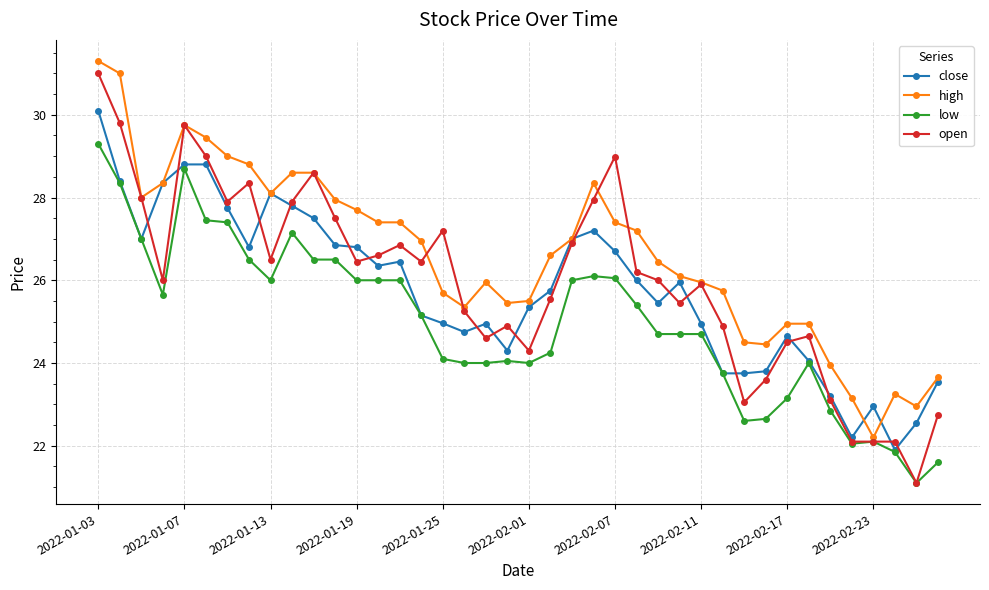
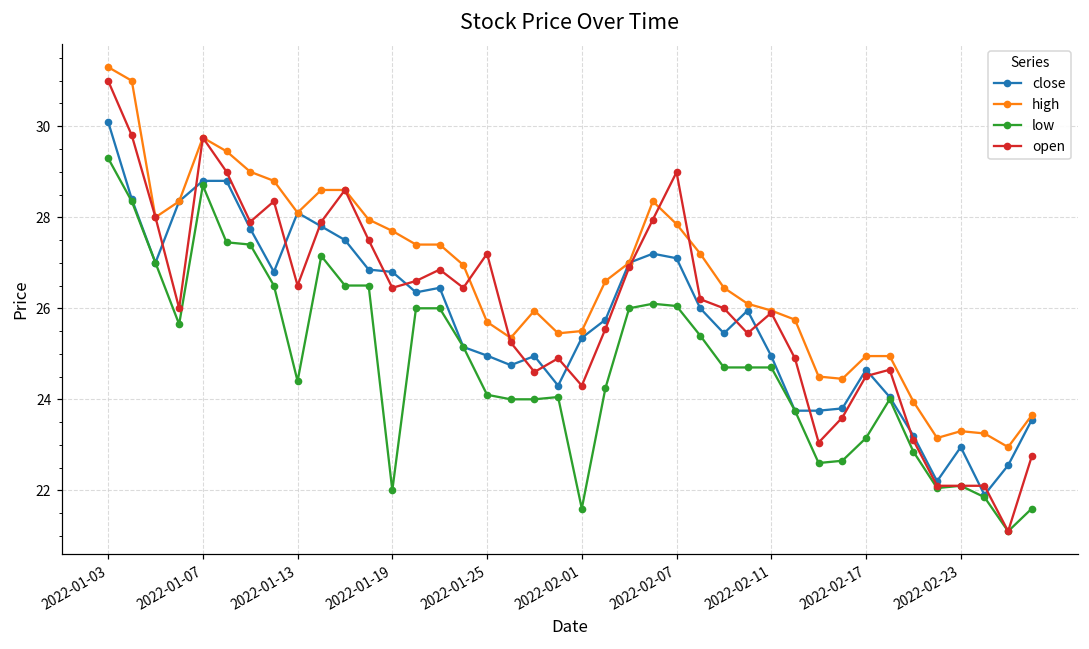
  {
    "close": {
      "2022-01-03": 30.1,
      "2022-01-07": 28.8,
      "2022-01-19": 26.8,
      "2022-01-25": 25.0,
      "2022-02-01": 25.4,
-     "2022-02-07": 26.7,
+     "2022-02-07": 27.1,
      "2022-02-11": 25.0,
      "2022-02-17": 24.7,
      "2022-02-23": 23.0
    },
    "high": {
      "2022-01-03": 31.3,
      "2022-01-19": 27.7,
      "2022-01-25": 25.7,
      "2022-02-01": 25.5,
-     "2022-02-07": 27.4,
+     "2022-02-07": 27.9,
      "2022-02-17": 25.0,
-     "2022-02-23": 22.2
+     "2022-02-23": 23.3
    },
    "low": {
      "2022-01-03": 29.3,
      "2022-01-07": 28.7,
-     "2022-01-13": 26.0,
-     "2022-01-19": 26,
+     "2022-01-13": 24.4,
+     "2022-01-19": 22,
      "2022-01-25": 24.1,
-     "2022-02-01": 24.0,
+     "2022-02-01": 21.6,
      "2022-02-07": 26.1,
      "2022-02-11": 24.7,
      "2022-02-17": 23.2
    },
    "open": {
      "2022-01-03": 31.0,
      "2022-01-13": 26.5,
      "2022-01-19": 26.5,
      "2022-01-25": 27.2,
      "2022-02-01": 24.3,
      "2022-02-07": 29.0,
      "2022-02-17": 24.5
    }
  }
